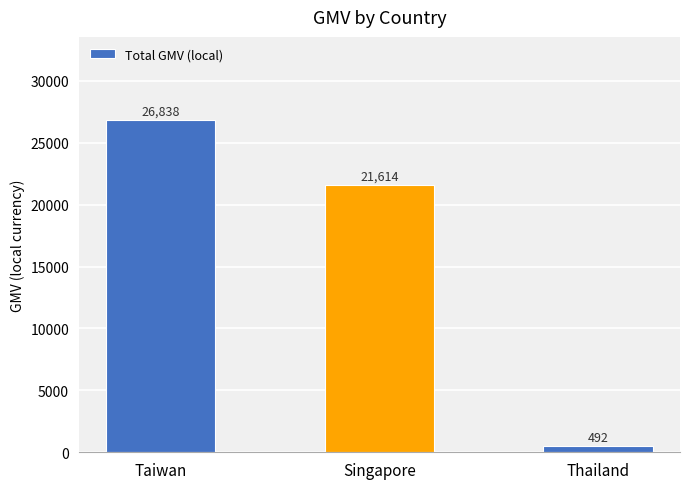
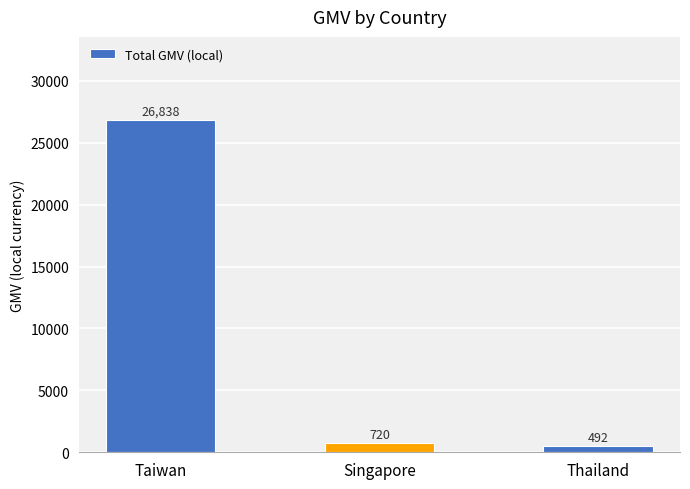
  {
    "Taiwan": "26,838",
-   "Singapore": "21,614",
+   "Singapore": "720",
    "Thailand": "492"
  }
